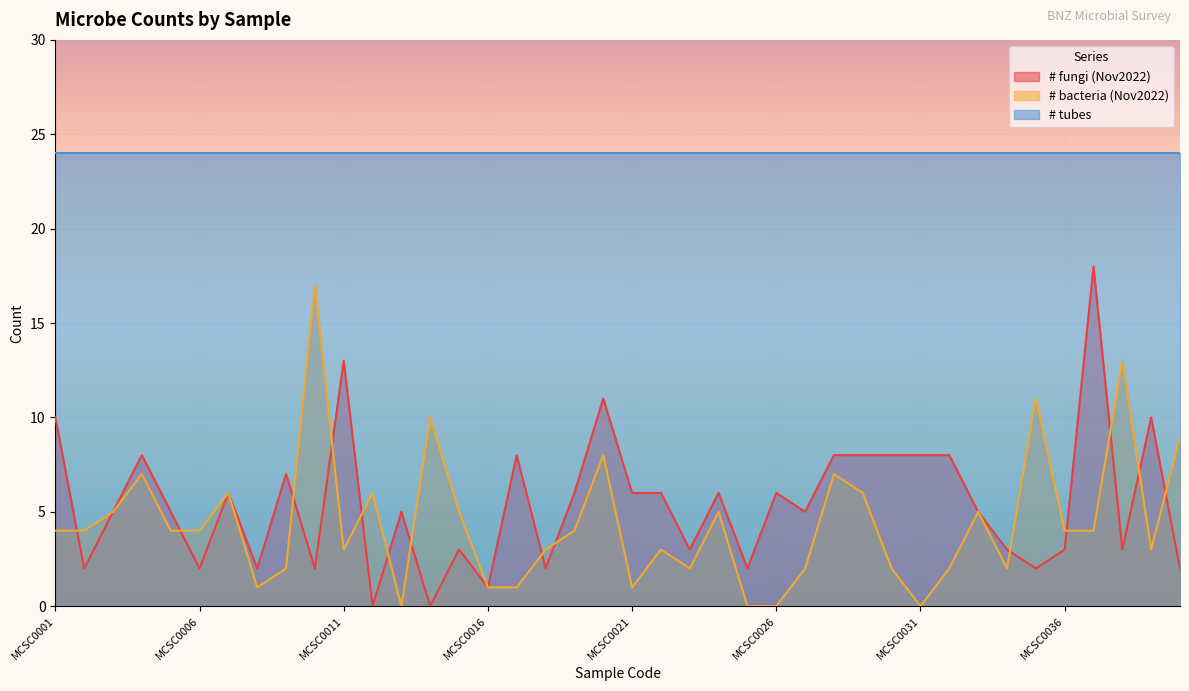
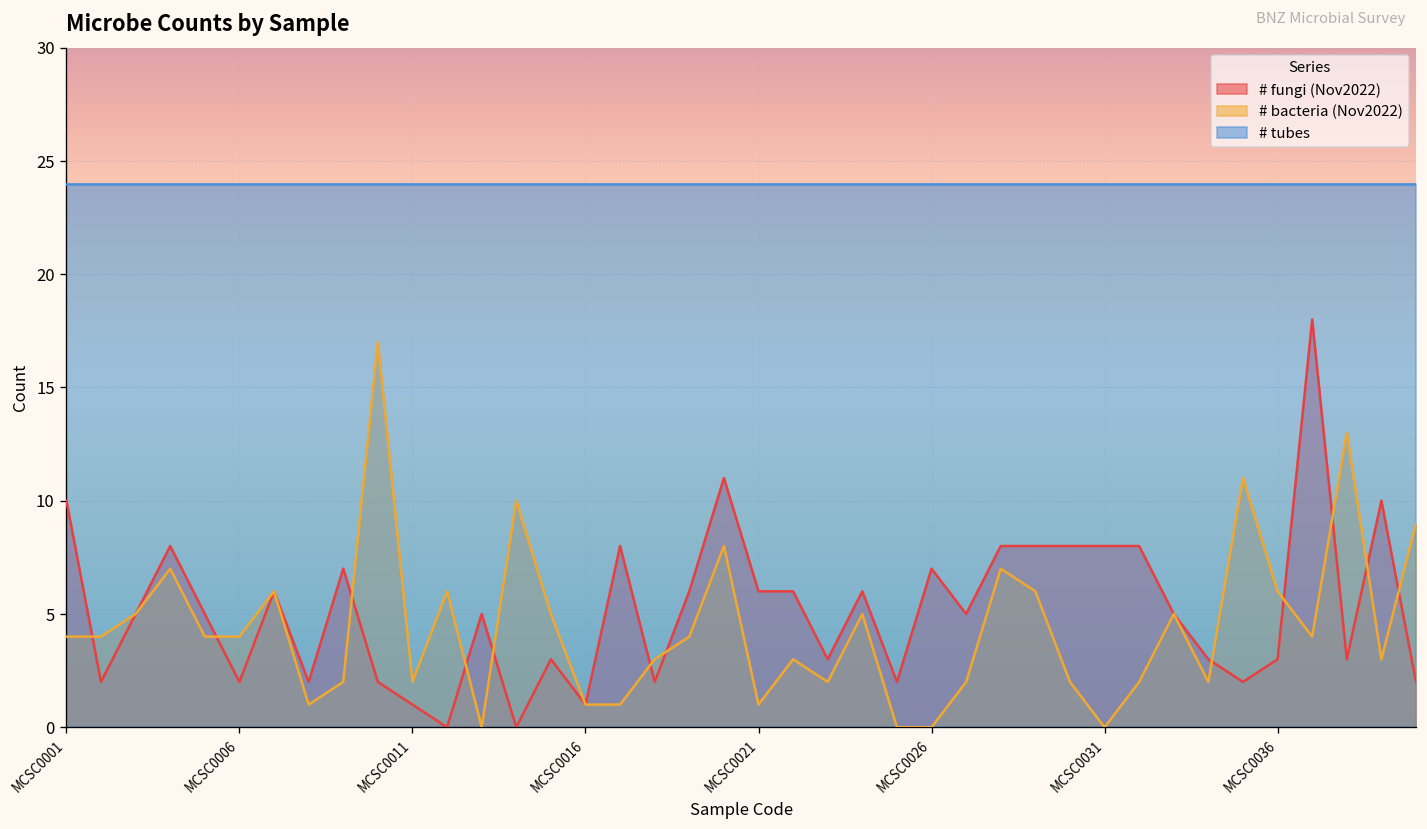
  {
    "# fungi (Nov2022)": {
      "MCSC0001": 10,
      "MCSC0006": 2,
-     "MCSC0011": 13,
+     "MCSC0011": 1,
      "MCSC0021": 6,
-     "MCSC0026": 6,
+     "MCSC0026": 7,
      "MCSC0031": 8,
      "MCSC0036": 3
    },
    "# bacteria (Nov2022)": {
      "MCSC0001": 4,
      "MCSC0006": 4,
-     "MCSC0011": 3,
+     "MCSC0011": 2,
      "MCSC0021": 1,
      "MCSC0026": 0,
      "MCSC0031": 0,
-     "MCSC0036": 4
+     "MCSC0036": 6
    },
    "# tubes": {
      "MCSC0001": 24,
      "MCSC0006": 24,
      "MCSC0011": 24,
      "MCSC0016": 24,
      "MCSC0021": 24,
      "MCSC0026": 24,
      "MCSC0031": 24,
      "MCSC0036": 24
    }
  }
